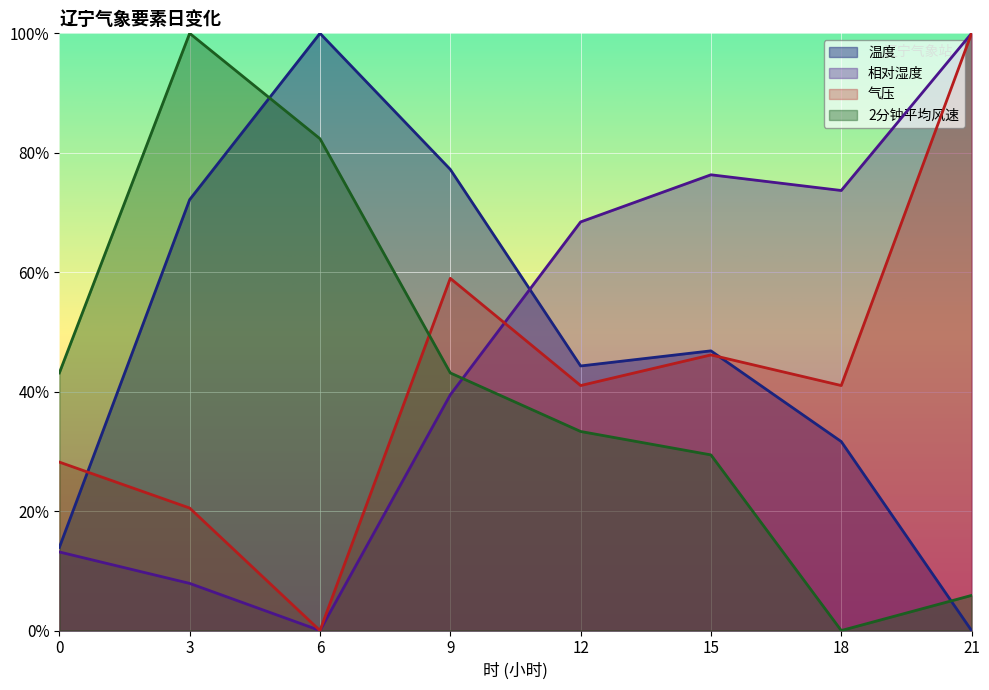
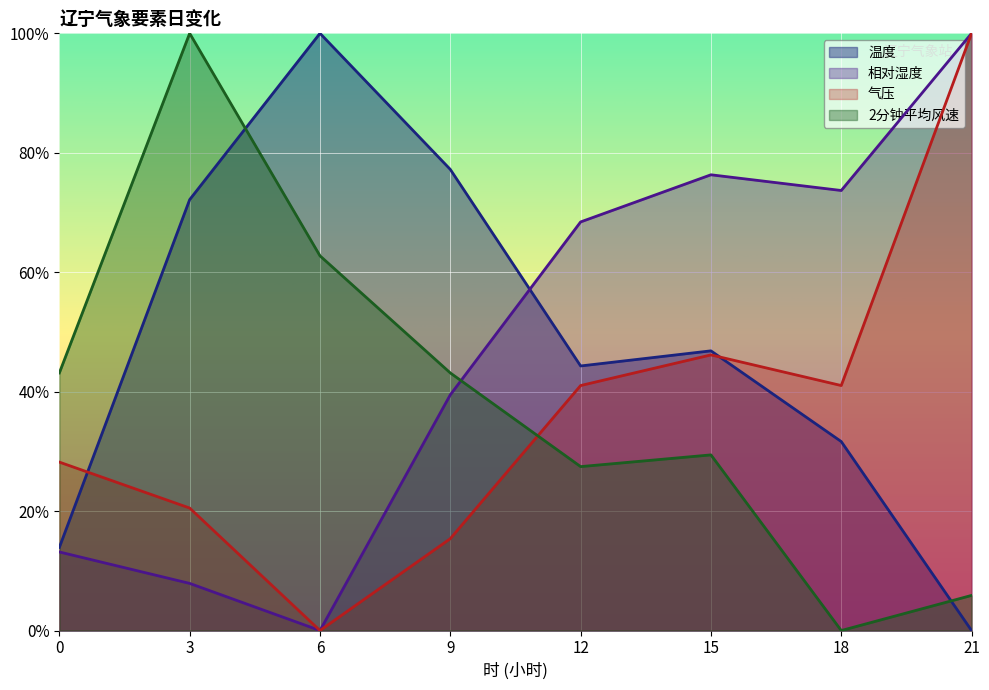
  {
    "气压": {
      "0": "28%",
      "3": "21%",
-     "9": "59%",
+     "9": "15%",
      "12": "41%",
      "15": "46%",
      "18": "41%"
    },
    "2分钟平均风速": {
      "0": "43%",
      "3": "100%",
-     "6": "82%",
+     "6": "63%",
      "9": "43%",
-     "12": "33%",
+     "12": "27%",
      "15": "29%",
      "18": "0%",
      "21": "6%"
    }
  }
